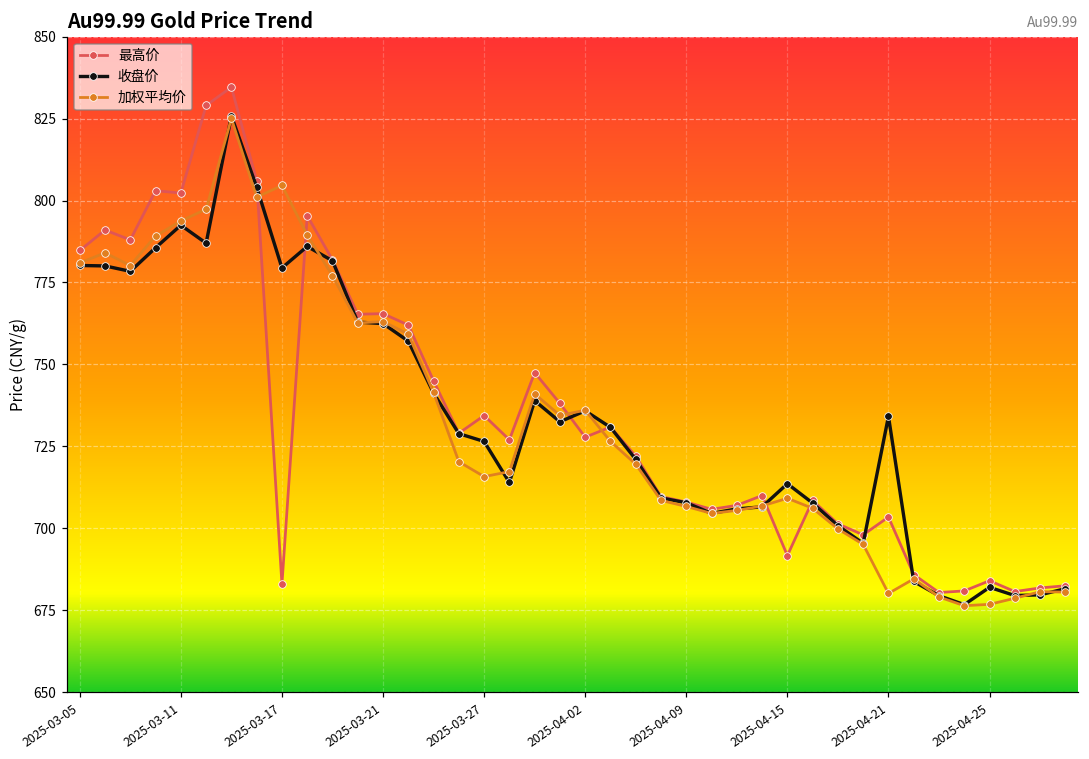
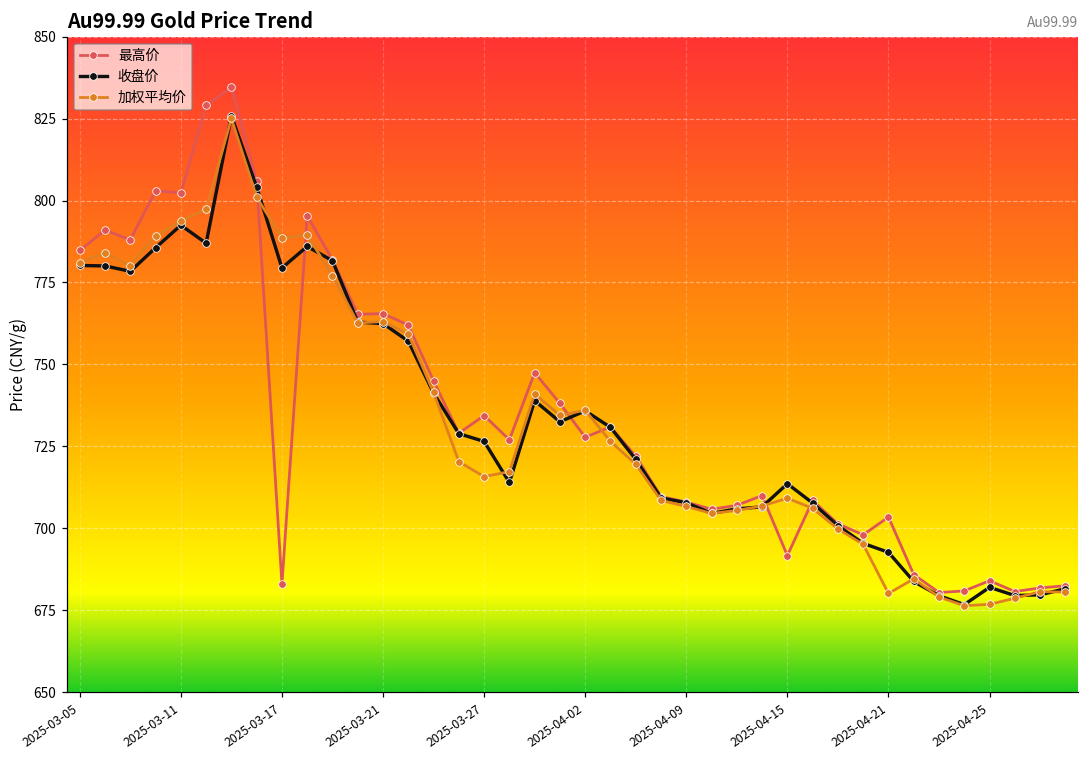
  {
    "最高价": {
      "2025-03-05": 785,
      "2025-03-11": 802,
      "2025-03-17": 683,
      "2025-03-21": 766,
      "2025-03-27": 734,
      "2025-04-02": 728,
      "2025-04-15": 692,
      "2025-04-21": 703,
      "2025-04-25": 684
    },
    "收盘价": {
      "2025-03-11": 792,
      "2025-03-17": 779,
      "2025-03-27": 727,
      "2025-04-15": 714,
-     "2025-04-21": 734,
+     "2025-04-21": 693,
      "2025-04-25": 682
    },
    "加权平均价": {
      "2025-03-11": 794,
-     "2025-03-17": 805,
+     "2025-03-17": 789,
      "2025-03-27": 716,
      "2025-04-09": 707,
      "2025-04-15": 709,
      "2025-04-21": 680,
      "2025-04-25": 677
    }
  }
